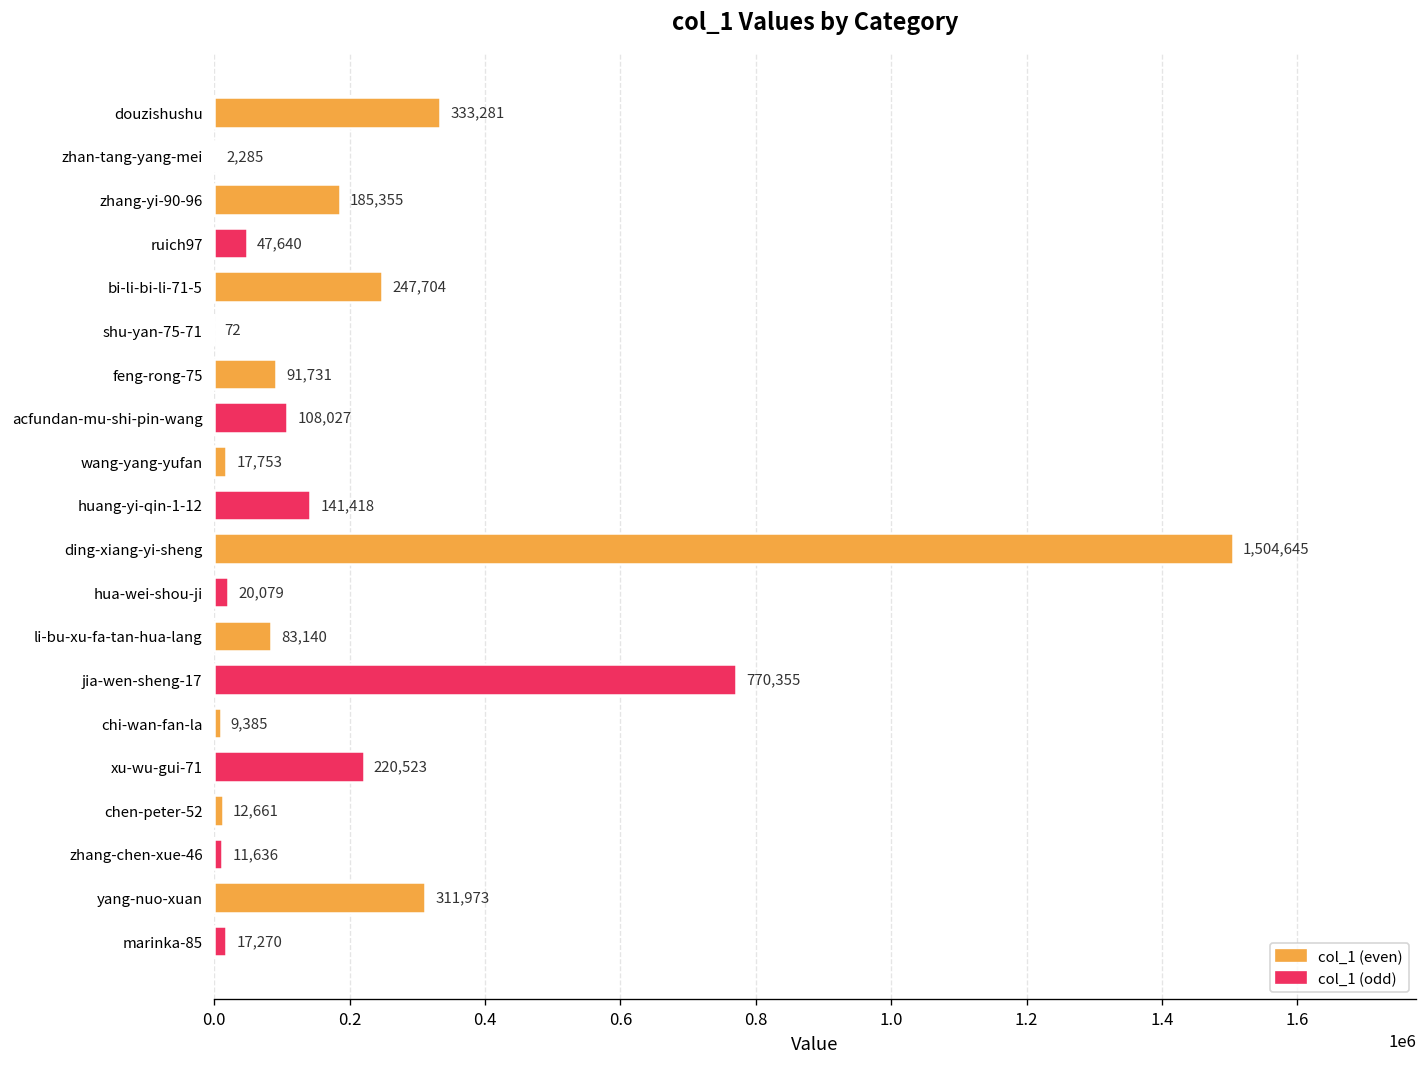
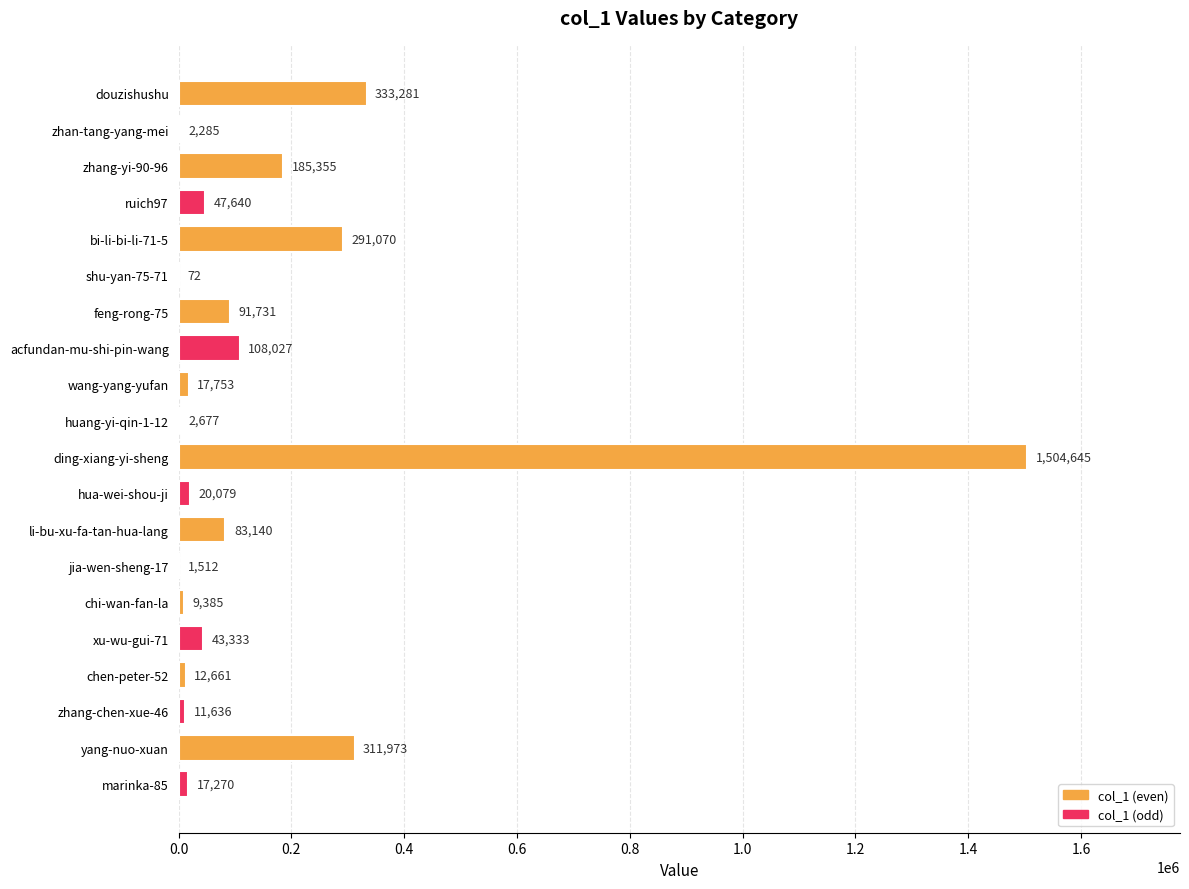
  {
    "douzishushu": "333,281",
    "zhan-tang-yang-mei": "2,285",
    "zhang-yi-90-96": "185,355",
    "ruich97": "47,640",
-   "bi-li-bi-li-71-5": "247,704",
+   "bi-li-bi-li-71-5": "291,070",
    "shu-yan-75-71": "72",
    "feng-rong-75": "91,731",
    "acfundan-mu-shi-pin-wang": "108,027",
    "wang-yang-yufan": "17,753",
-   "huang-yi-qin-1-12": "141,418",
+   "huang-yi-qin-1-12": "2,677",
    "ding-xiang-yi-sheng": "1,504,645",
    "hua-wei-shou-ji": "20,079",
    "li-bu-xu-fa-tan-hua-lang": "83,140",
-   "jia-wen-sheng-17": "770,355",
+   "jia-wen-sheng-17": "1,512",
    "chi-wan-fan-la": "9,385",
-   "xu-wu-gui-71": "220,523",
+   "xu-wu-gui-71": "43,333",
    "chen-peter-52": "12,661",
    "zhang-chen-xue-46": "11,636",
    "yang-nuo-xuan": "311,973",
    "marinka-85": "17,270"
  }
